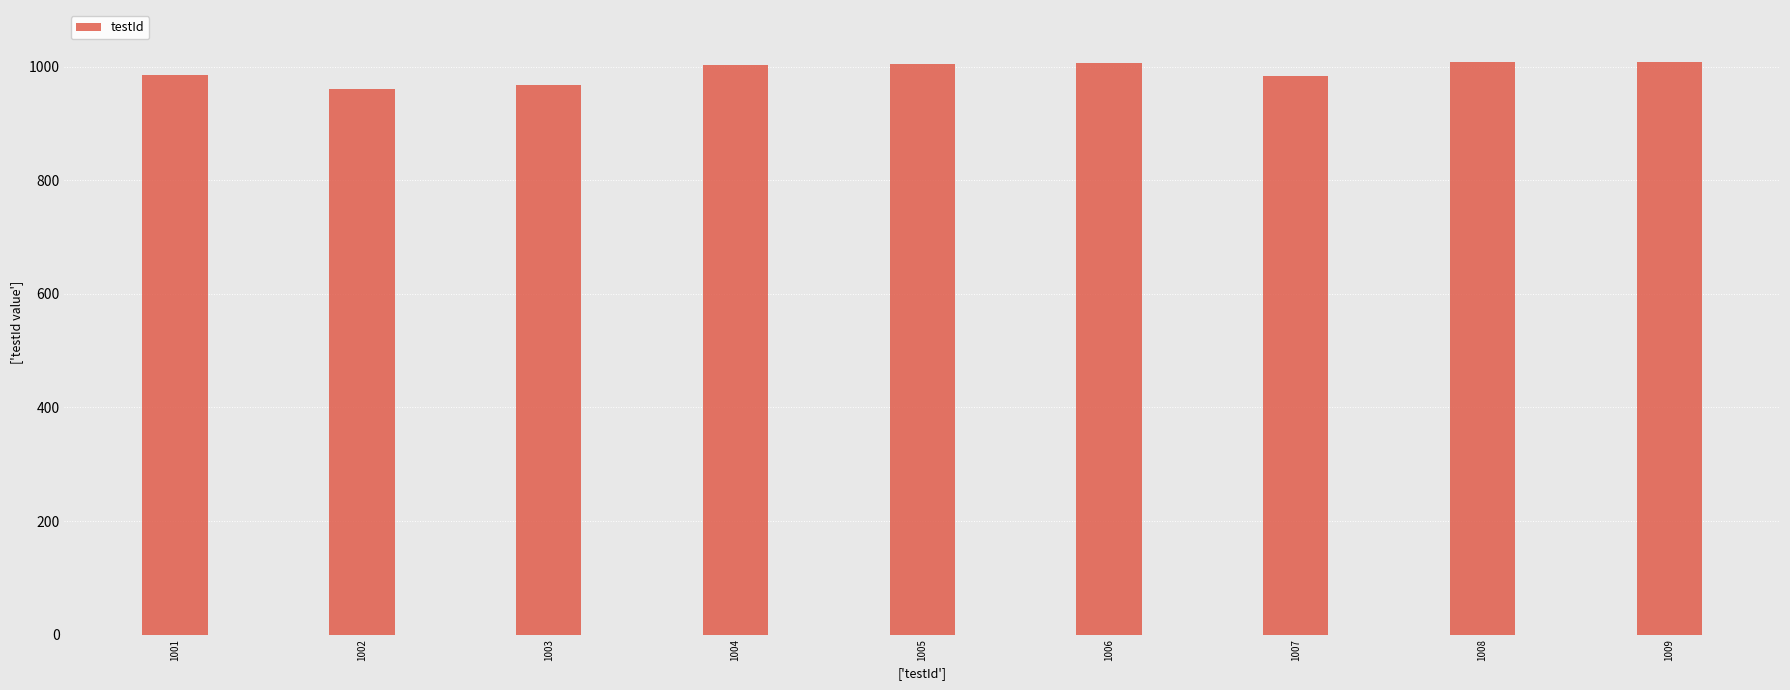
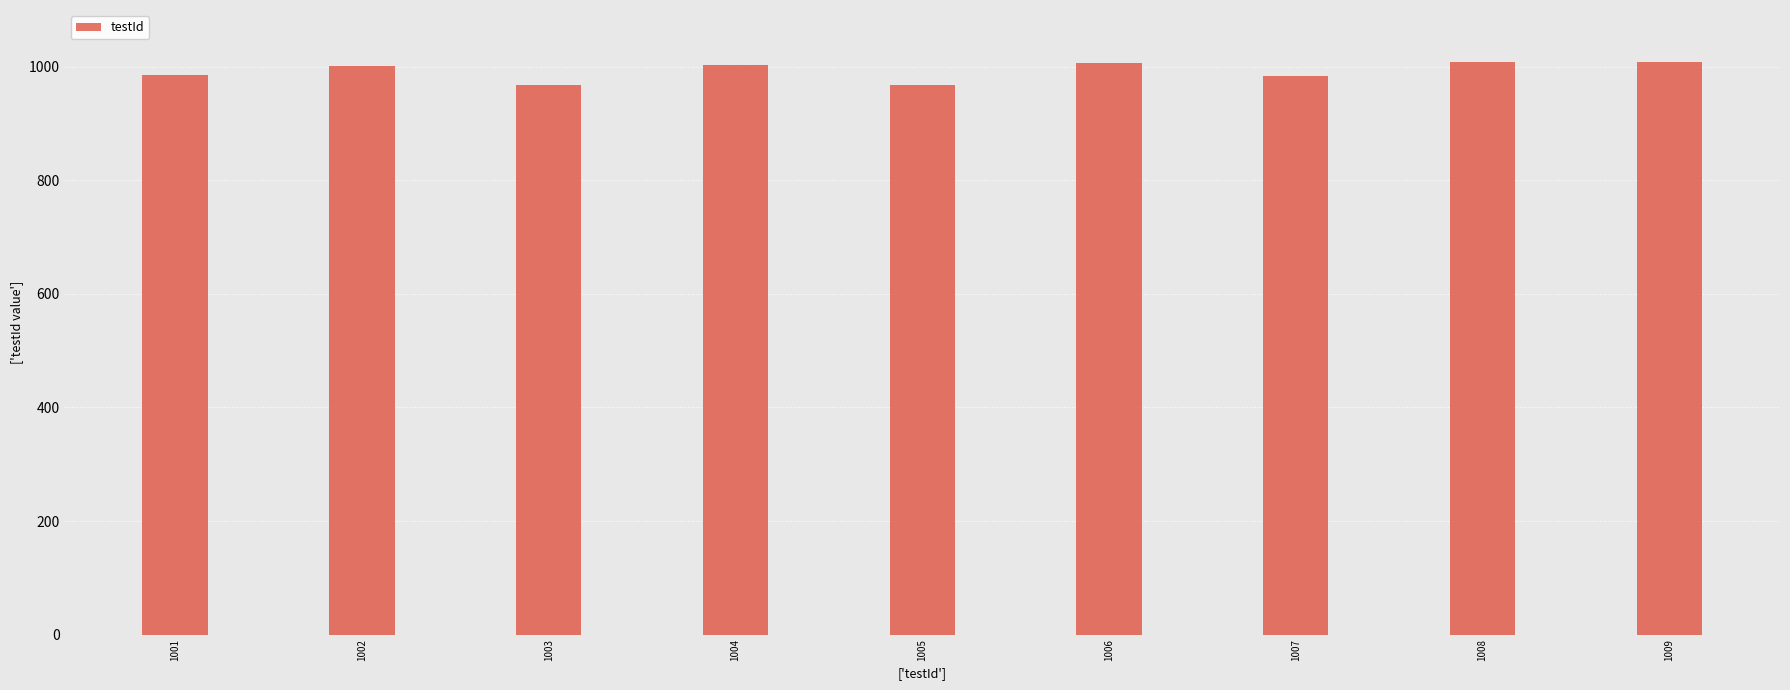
  {
    "1001": 990,
-   "1002": 960,
+   "1002": 1000,
    "1003": 970,
    "1004": 1000,
-   "1005": 1010,
+   "1005": 970,
    "1006": 1010,
    "1007": 980,
    "1008": 1010,
    "1009": 1010
  }
